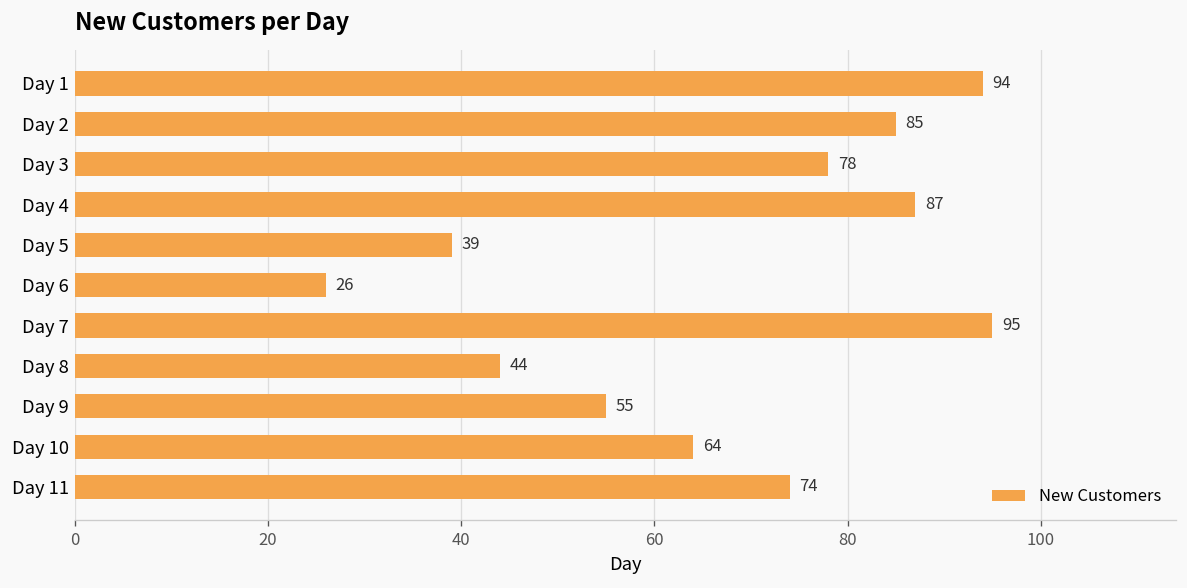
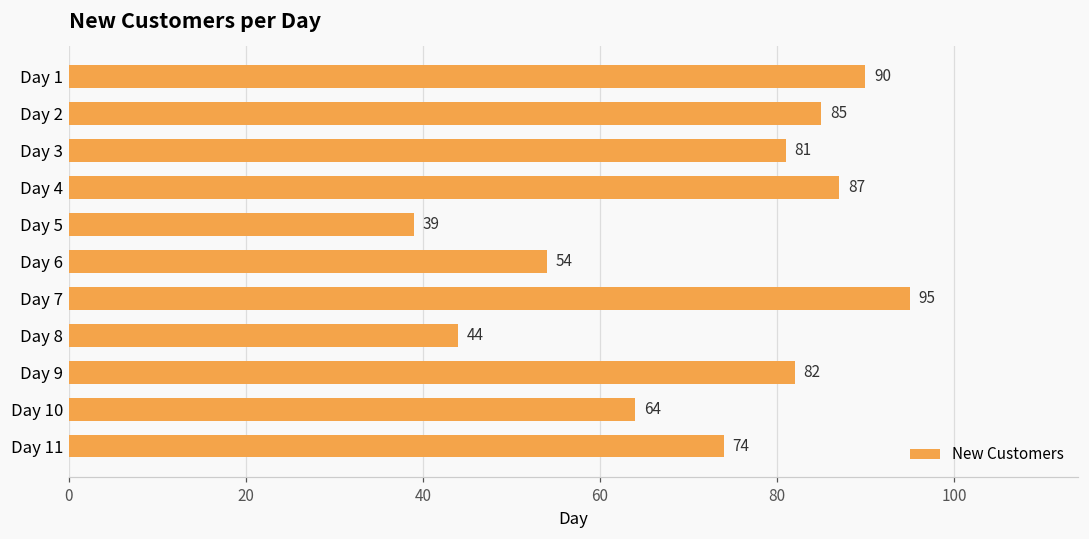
  {
-   "Day 1": 94,
+   "Day 1": 90,
    "Day 2": 85,
-   "Day 3": 78,
+   "Day 3": 81,
    "Day 4": 87,
    "Day 5": 39,
-   "Day 6": 26,
+   "Day 6": 54,
    "Day 7": 95,
    "Day 8": 44,
-   "Day 9": 55,
+   "Day 9": 82,
    "Day 10": 64,
    "Day 11": 74
  }
